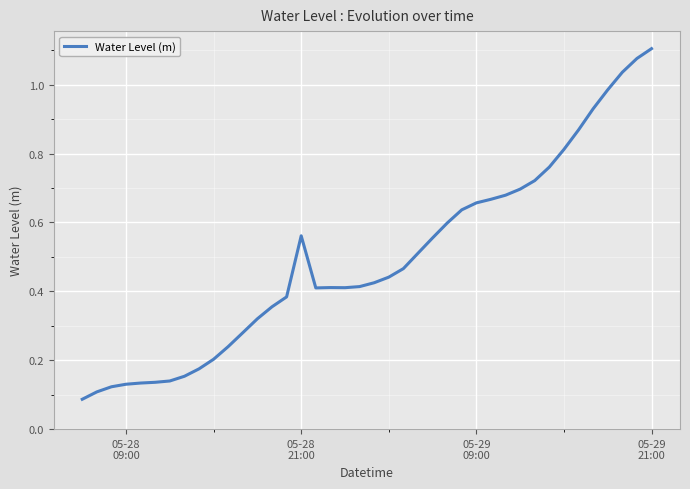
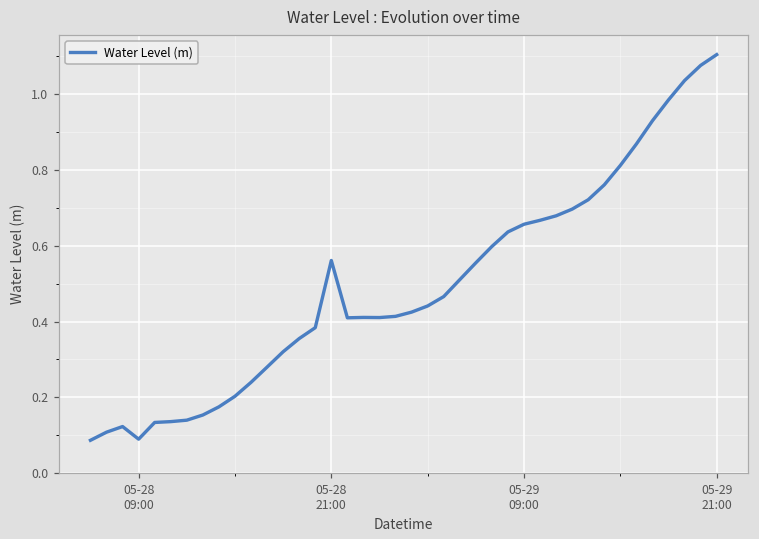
  {
-   "05-28 09:00": 0.13,
+   "05-28 09:00": 0.09,
    "05-28 21:00": 0.56,
    "05-29 09:00": 0.66,
    "05-29 21:00": 1.10
  }
